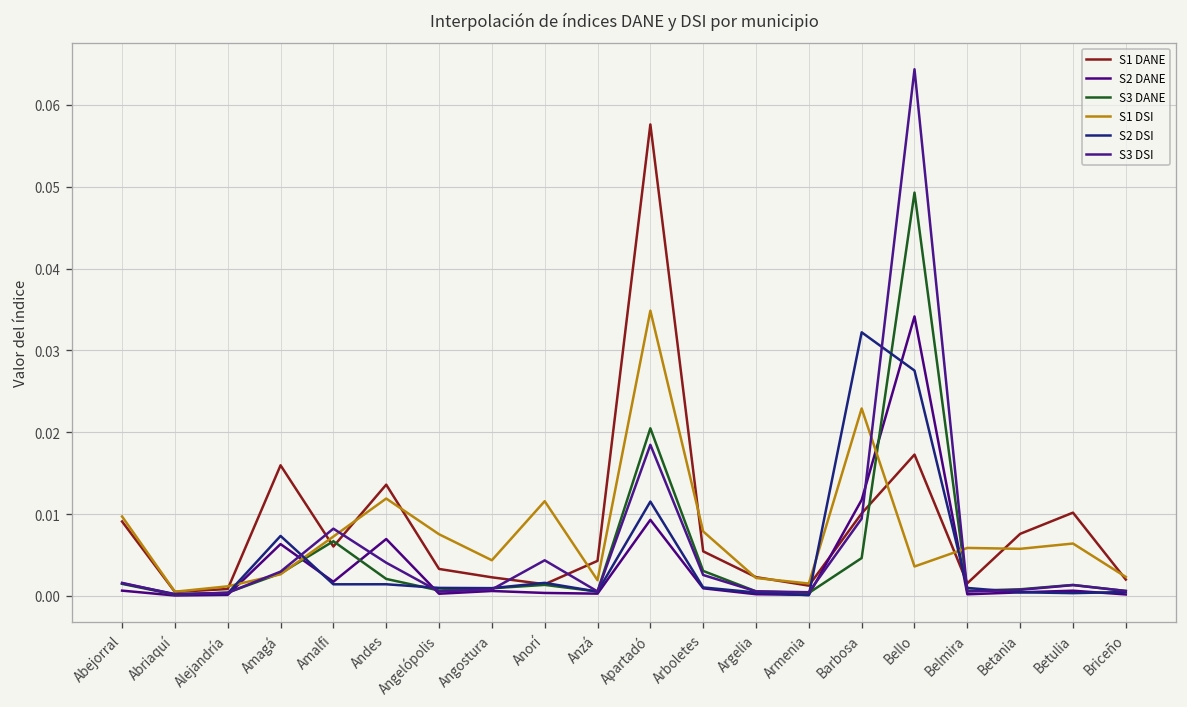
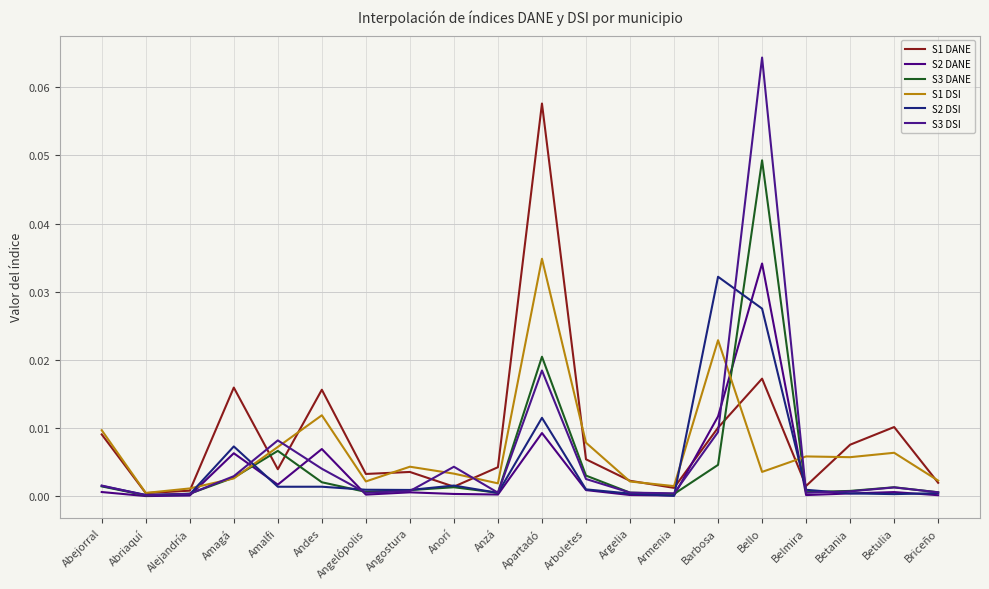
  {
    "S1 DANE": {
      "Abejorral": 0.009,
      "Amagá": 0.016,
-     "Amalfi": 0.006,
-     "Andes": 0.014,
+     "Amalfi": 0.004,
+     "Andes": 0.016,
      "Angelópolis": 0.003,
-     "Angostura": 0.002,
+     "Angostura": 0.004,
      "Anzá": 0.004,
      "Apartadó": 0.058,
      "Arboletes": 0.005,
      "Barbosa": 0.010,
      "Bello": 0.017,
      "Belmira": 0.002,
      "Betania": 0.008,
      "Betulia": 0.010
    },
    "S3 DANE": {
      "Amalfi": 0.007,
      "Andes": 0.002,
      "Apartadó": 0.020,
      "Arboletes": 0.003,
      "Barbosa": 0.005,
      "Bello": 0.049
    },
    "S1 DSI": {
      "Abejorral": 0.010,
      "Amalfi": 0.007,
      "Andes": 0.012,
-     "Angelópolis": 0.008,
+     "Angelópolis": 0.002,
      "Angostura": 0.004,
-     "Anorí": 0.012,
+     "Anorí": 0.003,
      "Anzá": 0.002,
      "Apartadó": 0.035,
      "Arboletes": 0.008,
      "Barbosa": 0.023,
      "Bello": 0.004,
      "Belmira": 0.006,
      "Betania": 0.006,
      "Betulia": 0.006
    }
  }
